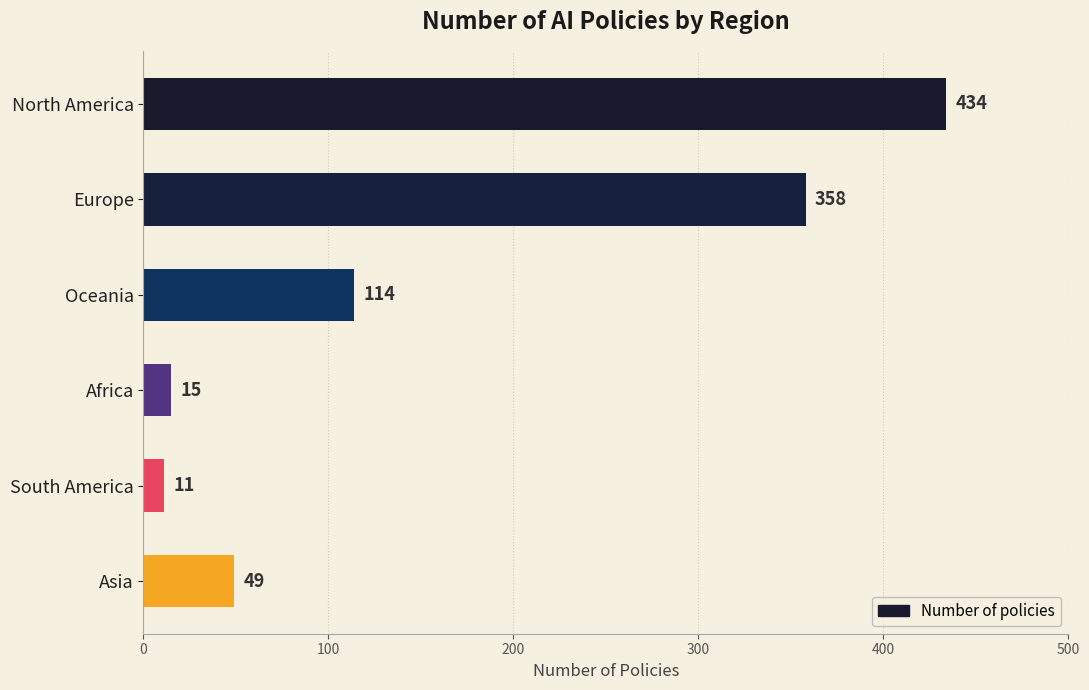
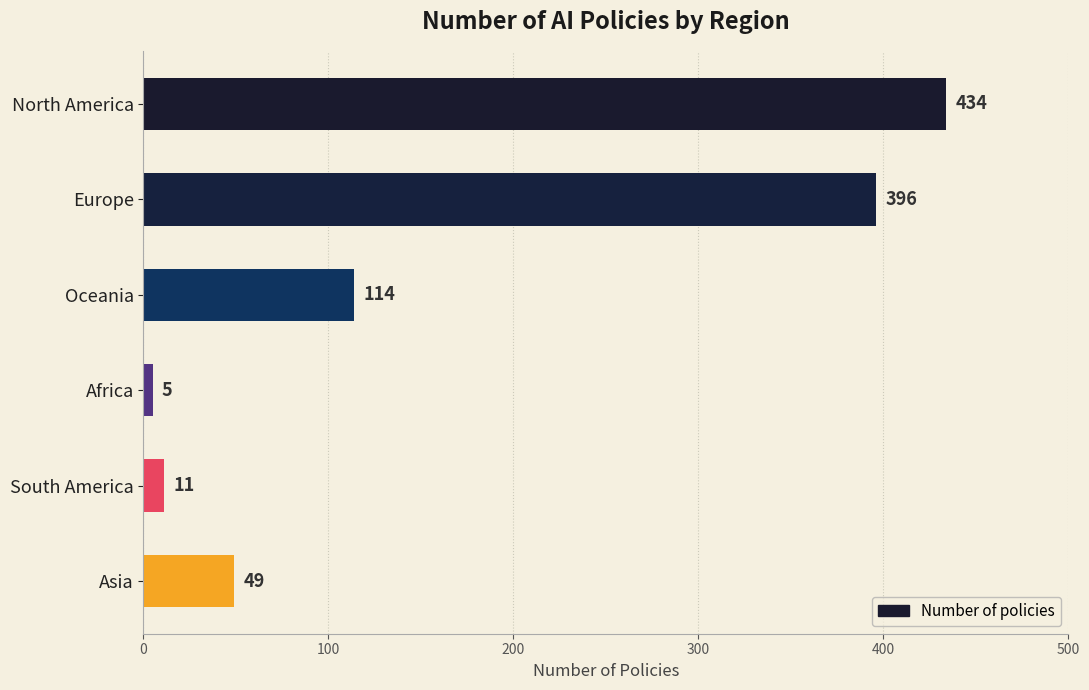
  {
    "North America": 434,
-   "Europe": 358,
+   "Europe": 396,
    "Oceania": 114,
-   "Africa": 15,
+   "Africa": 5,
    "South America": 11,
    "Asia": 49
  }
